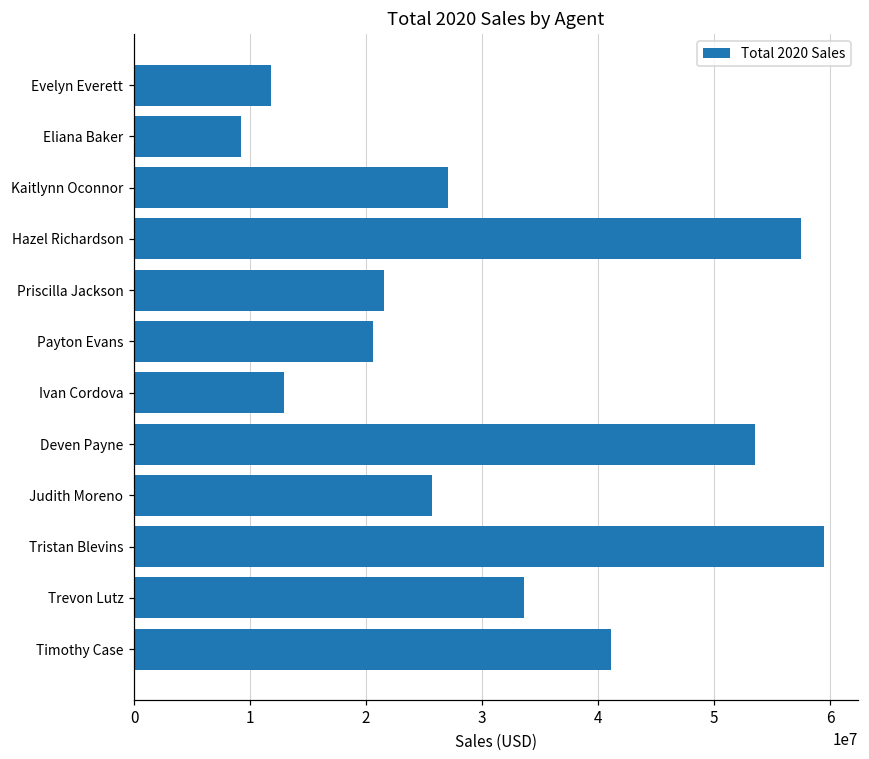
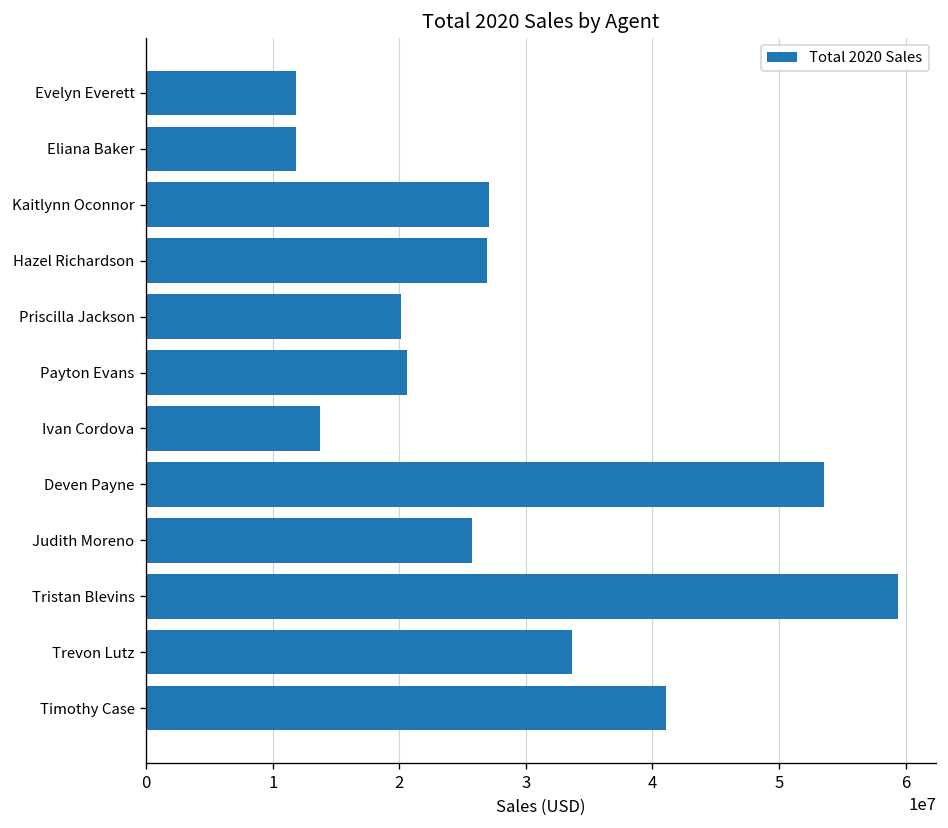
  {
    "Evelyn Everett": 11800000,
-   "Eliana Baker": 9200000,
+   "Eliana Baker": 11800000,
    "Kaitlynn Oconnor": 27100000,
-   "Hazel Richardson": 57500000,
-   "Priscilla Jackson": 21600000,
+   "Hazel Richardson": 27000000,
+   "Priscilla Jackson": 20200000,
    "Payton Evans": 20600000,
-   "Ivan Cordova": 12900000,
+   "Ivan Cordova": 13700000,
    "Deven Payne": 53500000,
    "Judith Moreno": 25700000,
    "Tristan Blevins": 59400000,
    "Trevon Lutz": 33600000,
    "Timothy Case": 41100000
  }
